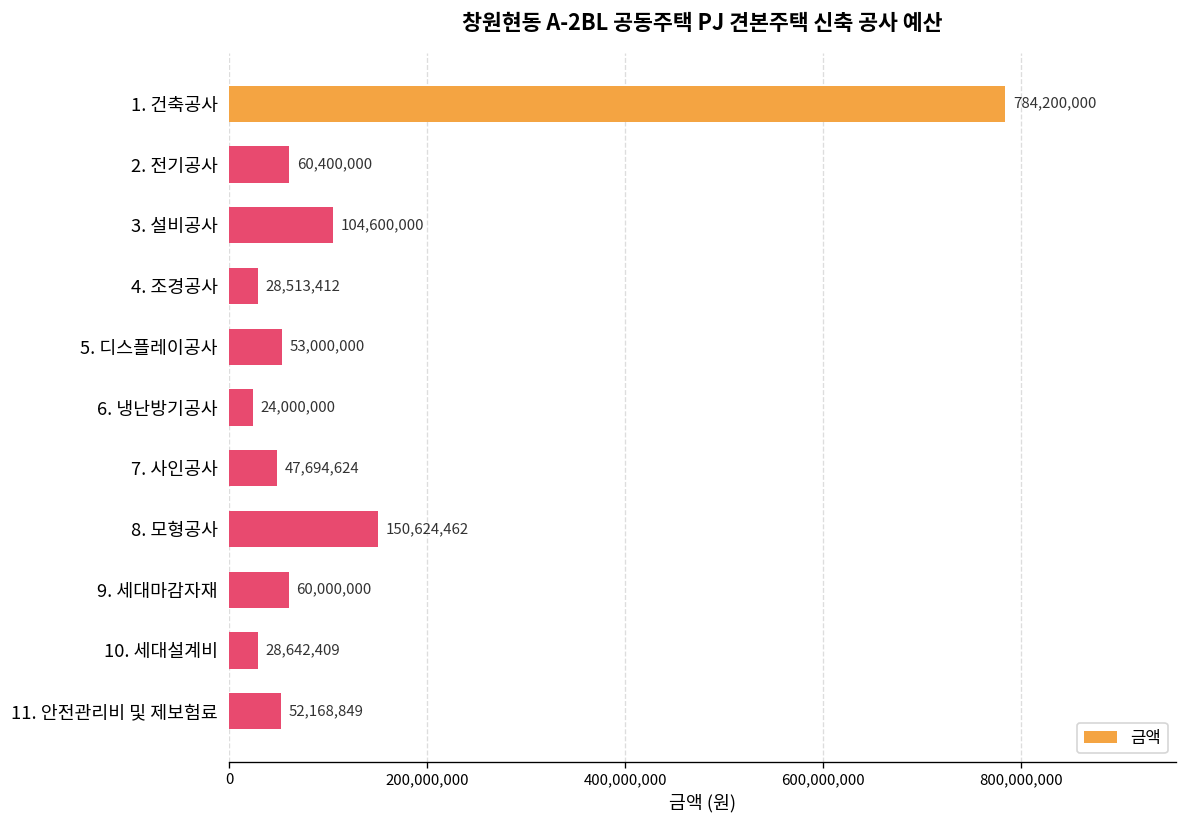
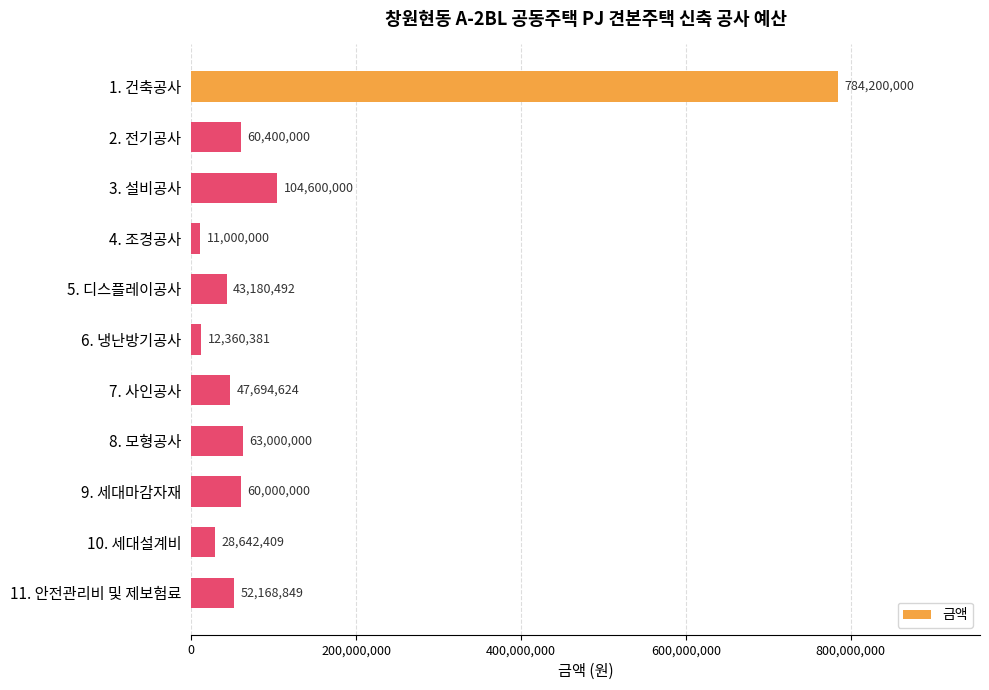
  {
    "1. 건축공사": "784,200,000",
    "2. 전기공사": "60,400,000",
    "3. 설비공사": "104,600,000",
-   "4. 조경공사": "28,513,412",
-   "5. 디스플레이공사": "53,000,000",
-   "6. 냉난방기공사": "24,000,000",
+   "4. 조경공사": "11,000,000",
+   "5. 디스플레이공사": "43,180,492",
+   "6. 냉난방기공사": "12,360,381",
    "7. 사인공사": "47,694,624",
-   "8. 모형공사": "150,624,462",
+   "8. 모형공사": "63,000,000",
    "9. 세대마감자재": "60,000,000",
    "10. 세대설계비": "28,642,409",
    "11. 안전관리비 및 제보험료": "52,168,849"
  }
